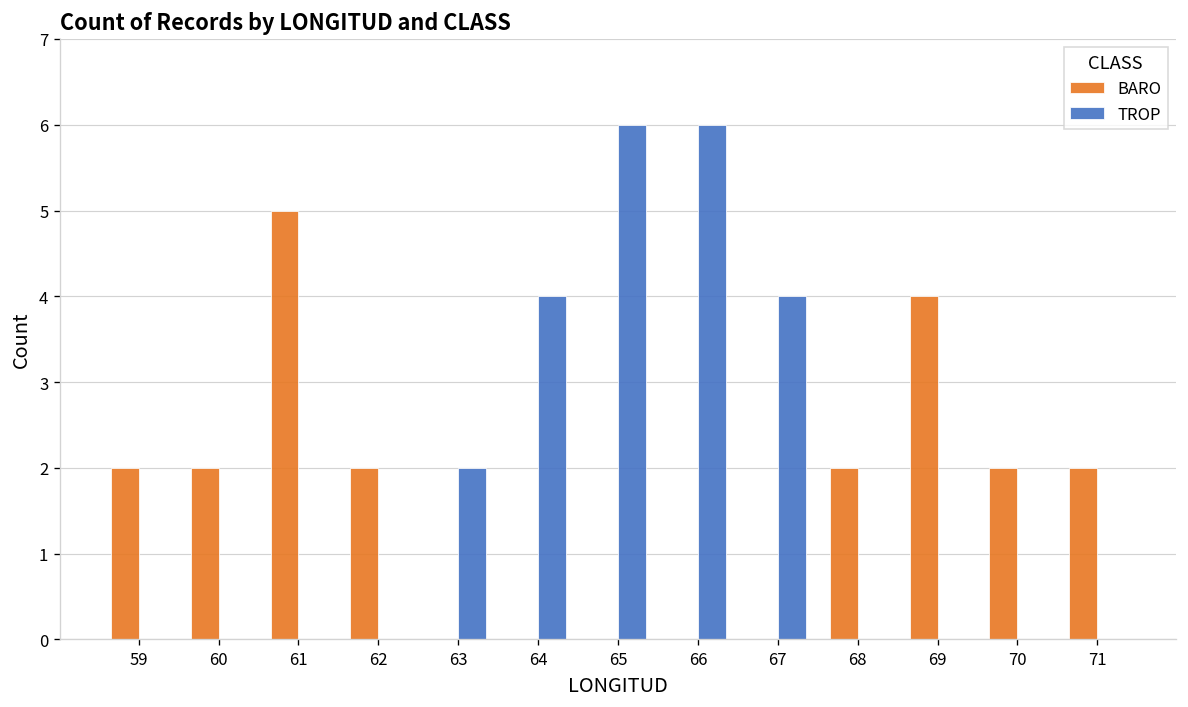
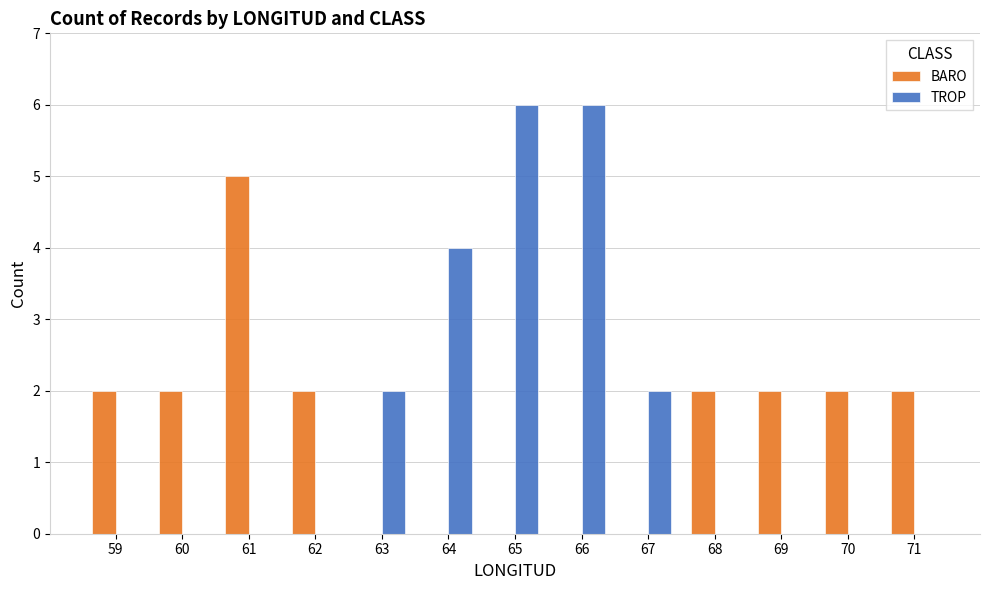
  {
    "BARO": {
      "59": 2,
      "60": 2,
      "61": 5,
      "62": 2,
      "63": 0,
      "64": 0,
      "65": 0,
      "66": 0,
      "67": 0,
      "68": 2,
-     "69": 4,
+     "69": 2,
      "70": 2,
      "71": 2
    },
    "TROP": {
      "59": 0,
      "60": 0,
      "61": 0,
      "62": 0,
      "63": 2,
      "64": 4,
      "65": 6,
      "66": 6,
-     "67": 4,
+     "67": 2,
      "68": 0,
      "69": 0,
      "70": 0,
      "71": 0
    }
  }
